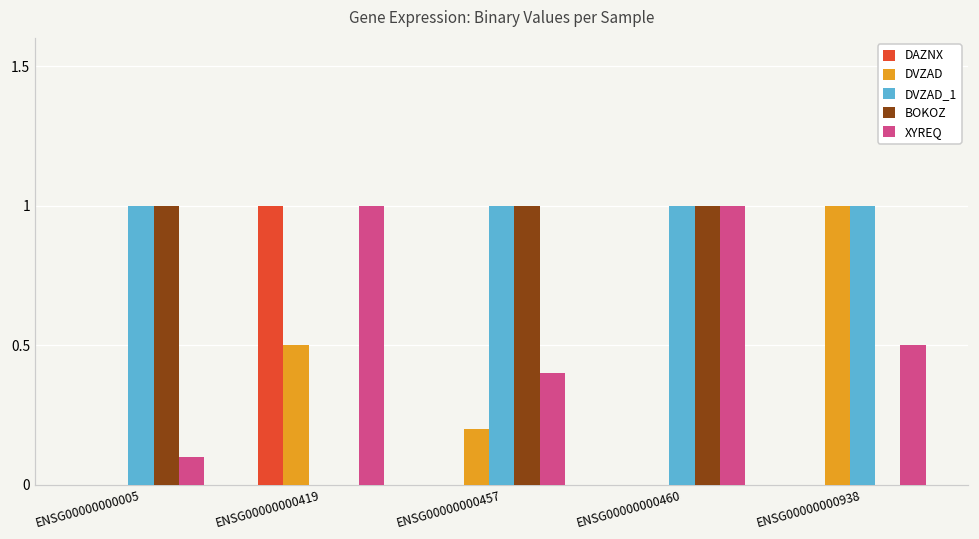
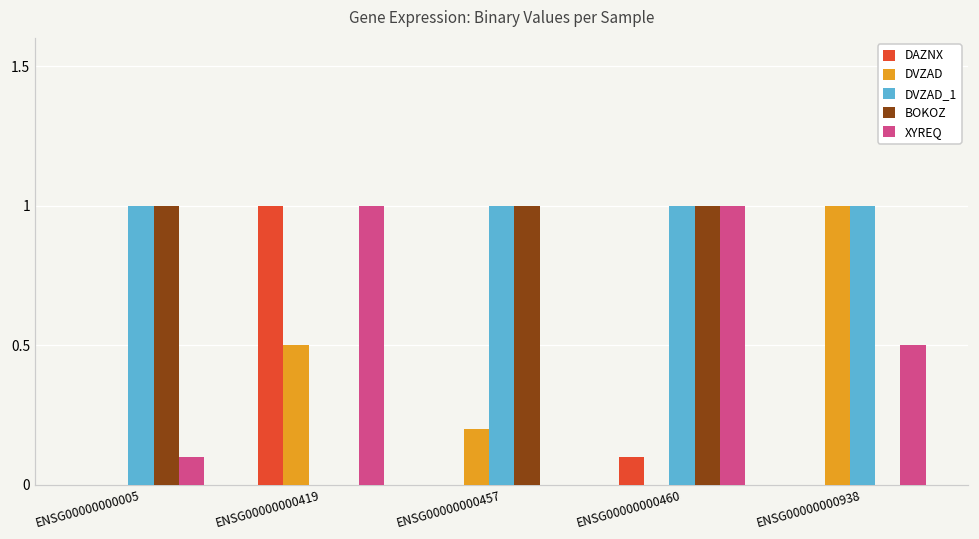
  {
    "DAZNX": {
      "ENSG00000000005": 0.0,
      "ENSG00000000419": 1.0,
      "ENSG00000000457": 0.0,
-     "ENSG00000000460": 0.0,
+     "ENSG00000000460": 0.1,
      "ENSG00000000938": 0.0
    },
    "DVZAD": {
      "ENSG00000000005": 0.0,
      "ENSG00000000419": 0.5,
      "ENSG00000000457": 0.2,
      "ENSG00000000460": 0.0,
      "ENSG00000000938": 1.0
    },
    "DVZAD_1": {
      "ENSG00000000005": 1.0,
      "ENSG00000000419": 0.0,
      "ENSG00000000457": 1.0,
      "ENSG00000000460": 1.0,
      "ENSG00000000938": 1.0
    },
    "BOKOZ": {
      "ENSG00000000005": 1.0,
      "ENSG00000000419": 0.0,
      "ENSG00000000457": 1.0,
      "ENSG00000000460": 1.0,
      "ENSG00000000938": 0.0
    },
    "XYREQ": {
      "ENSG00000000005": 0.1,
      "ENSG00000000419": 1.0,
-     "ENSG00000000457": 0.4,
+     "ENSG00000000457": 0.0,
      "ENSG00000000460": 1.0,
      "ENSG00000000938": 0.5
    }
  }
